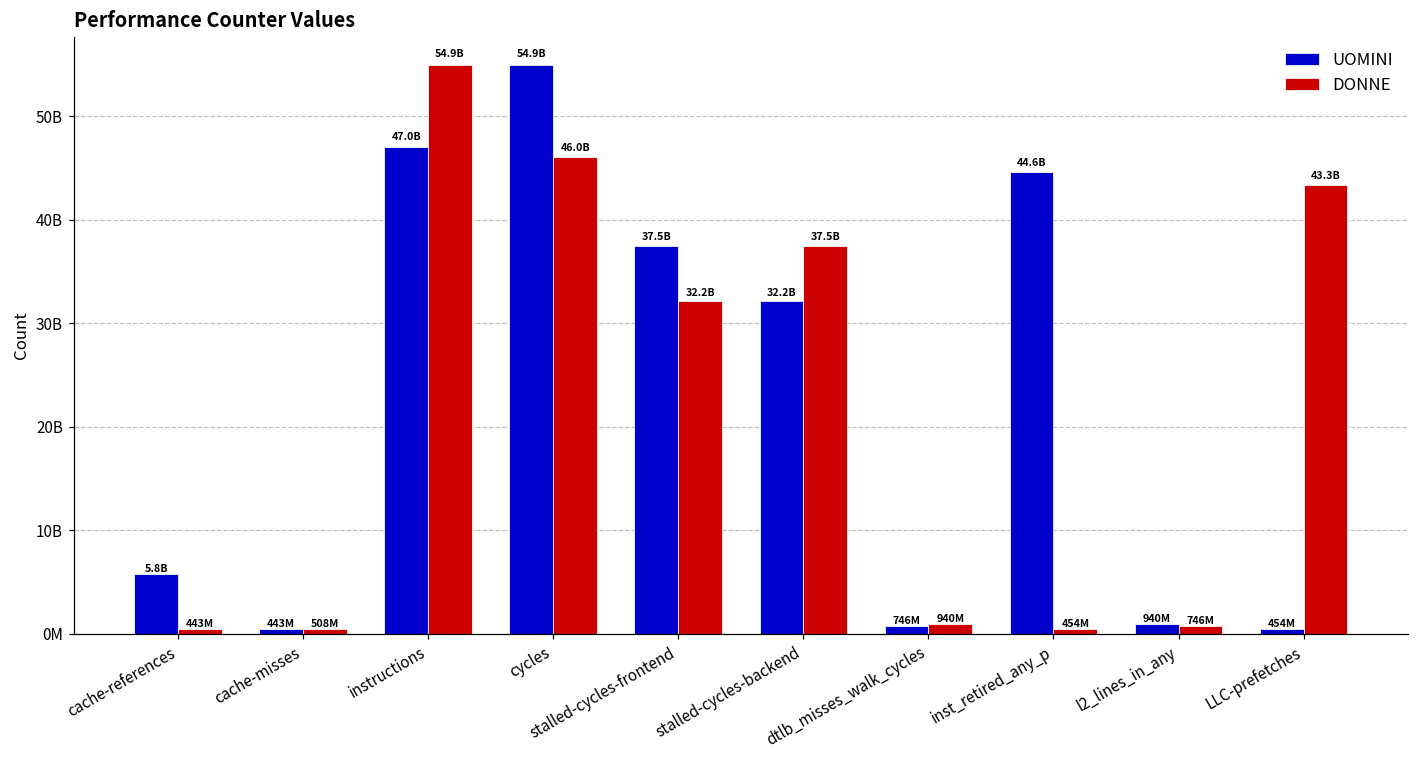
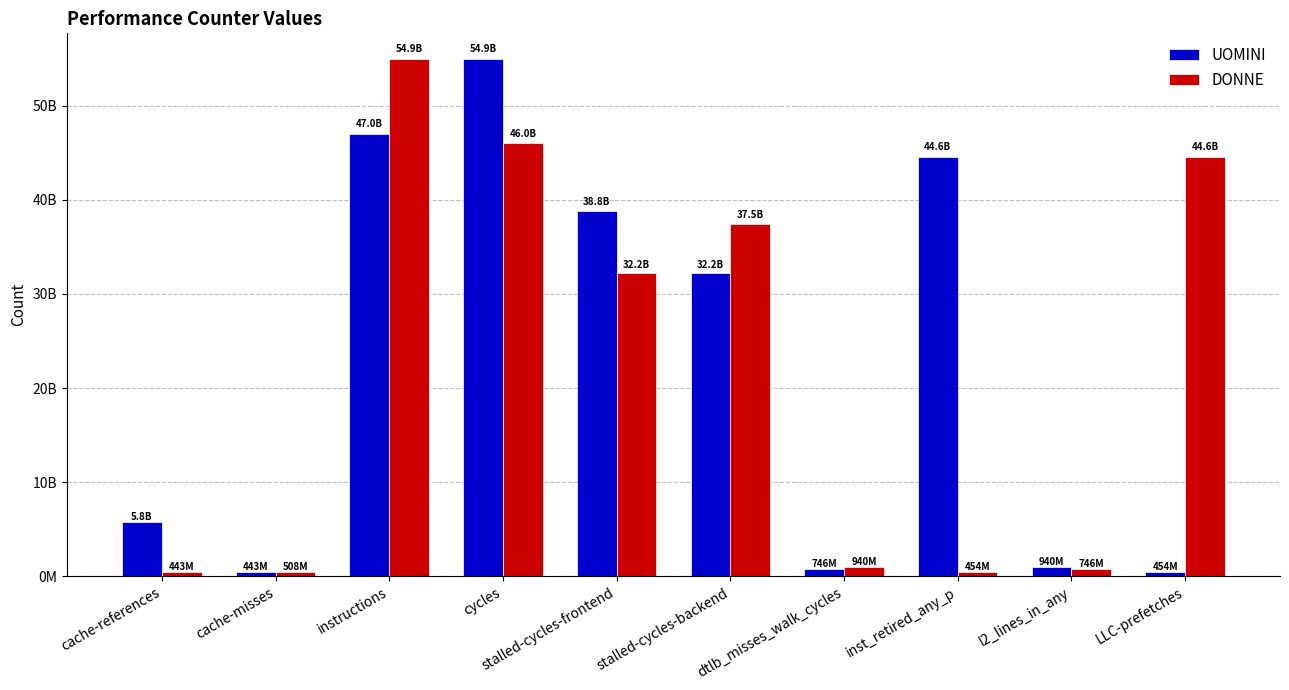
  {
    "UOMINI": {
      "cache-references": "5.8B",
      "cache-misses": "443M",
      "instructions": "47.0B",
      "cycles": "54.9B",
-     "stalled-cycles-frontend": "37.5B",
+     "stalled-cycles-frontend": "38.8B",
      "stalled-cycles-backend": "32.2B",
      "dtlb_misses_walk_cycles": "746M",
      "inst_retired_any_p": "44.6B",
      "l2_lines_in_any": "940M",
      "LLC-prefetches": "454M"
    },
    "DONNE": {
      "cache-references": "443M",
      "cache-misses": "508M",
      "instructions": "54.9B",
      "cycles": "46.0B",
      "stalled-cycles-frontend": "32.2B",
      "stalled-cycles-backend": "37.5B",
      "dtlb_misses_walk_cycles": "940M",
      "inst_retired_any_p": "454M",
      "l2_lines_in_any": "746M",
-     "LLC-prefetches": "43.3B"
+     "LLC-prefetches": "44.6B"
    }
  }
